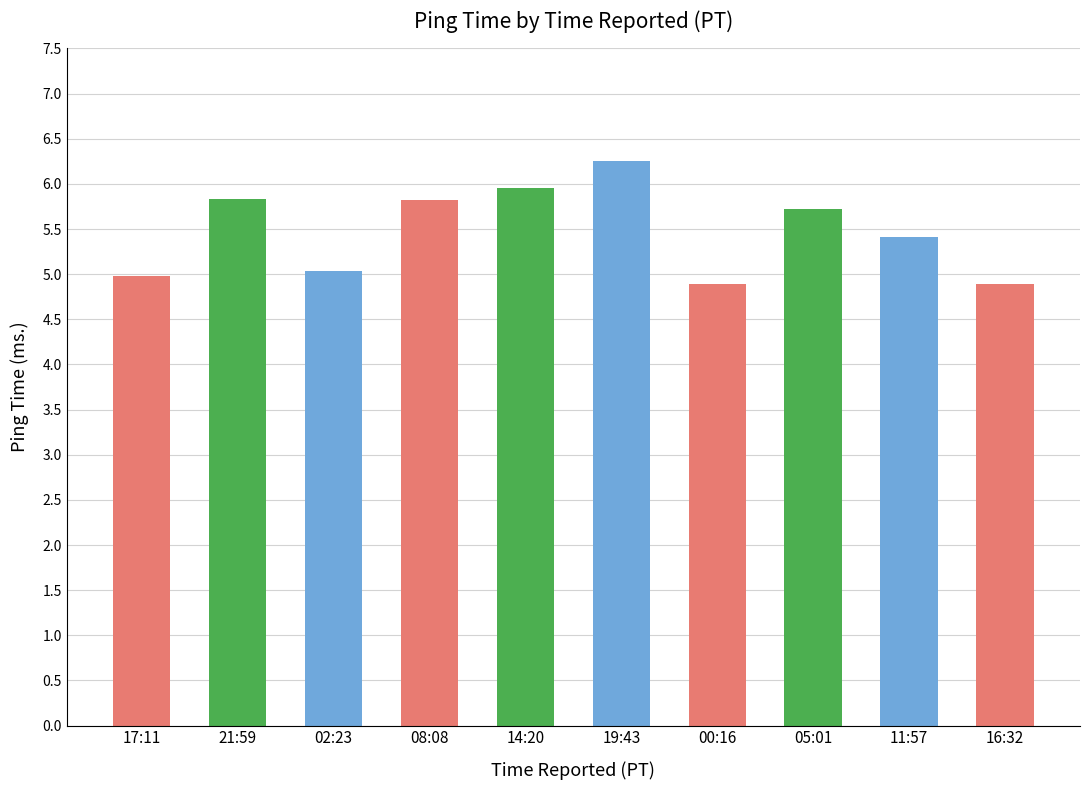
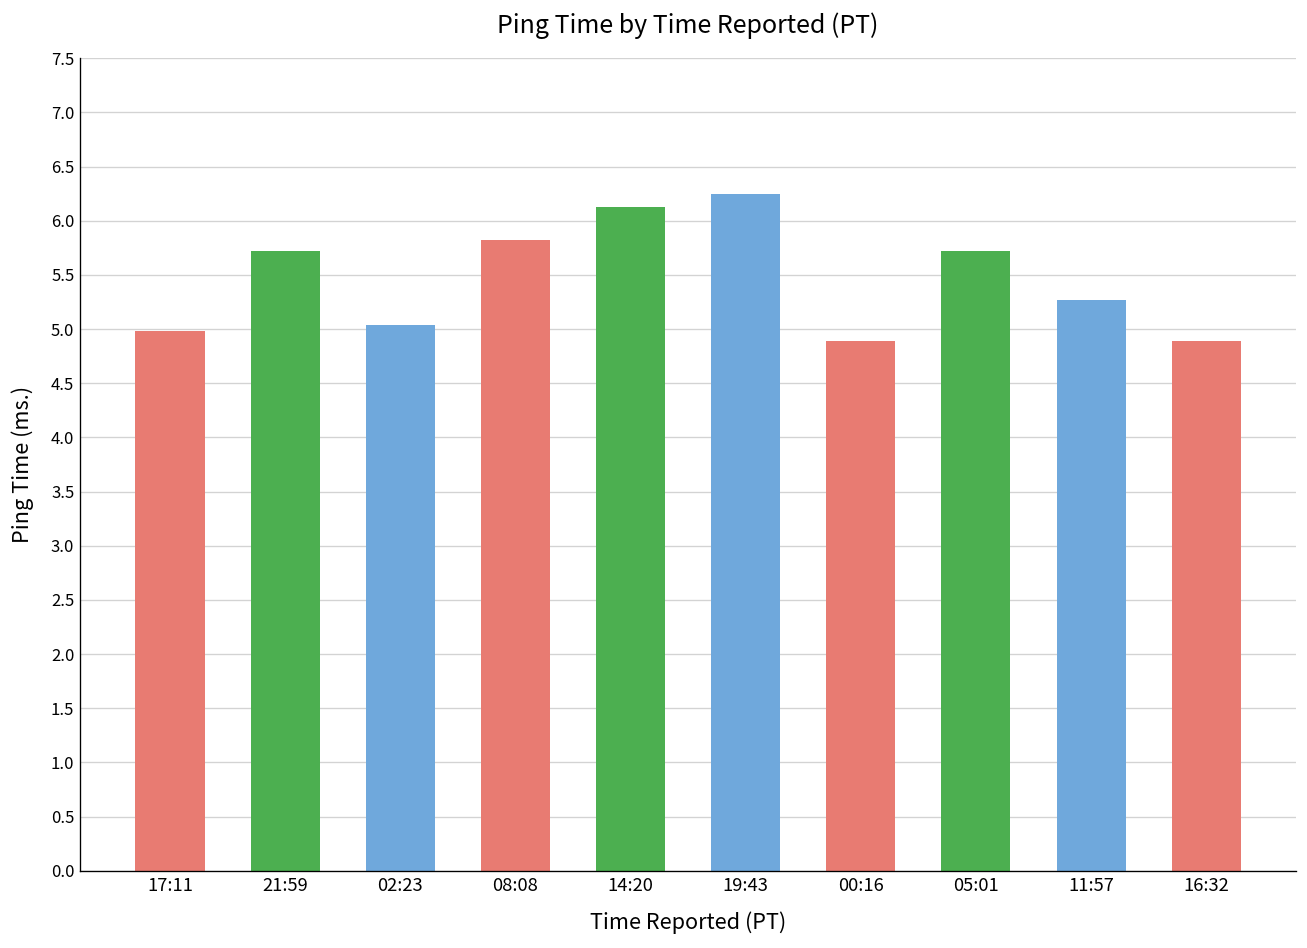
  {
    "17:11": 5.0,
-   "21:59": 5.8,
+   "21:59": 5.7,
    "02:23": 5.0,
    "08:08": 5.8,
-   "14:20": 6.0,
+   "14:20": 6.1,
    "19:43": 6.3,
    "00:16": 4.9,
    "05:01": 5.7,
-   "11:57": 5.4,
+   "11:57": 5.3,
    "16:32": 4.9
  }
